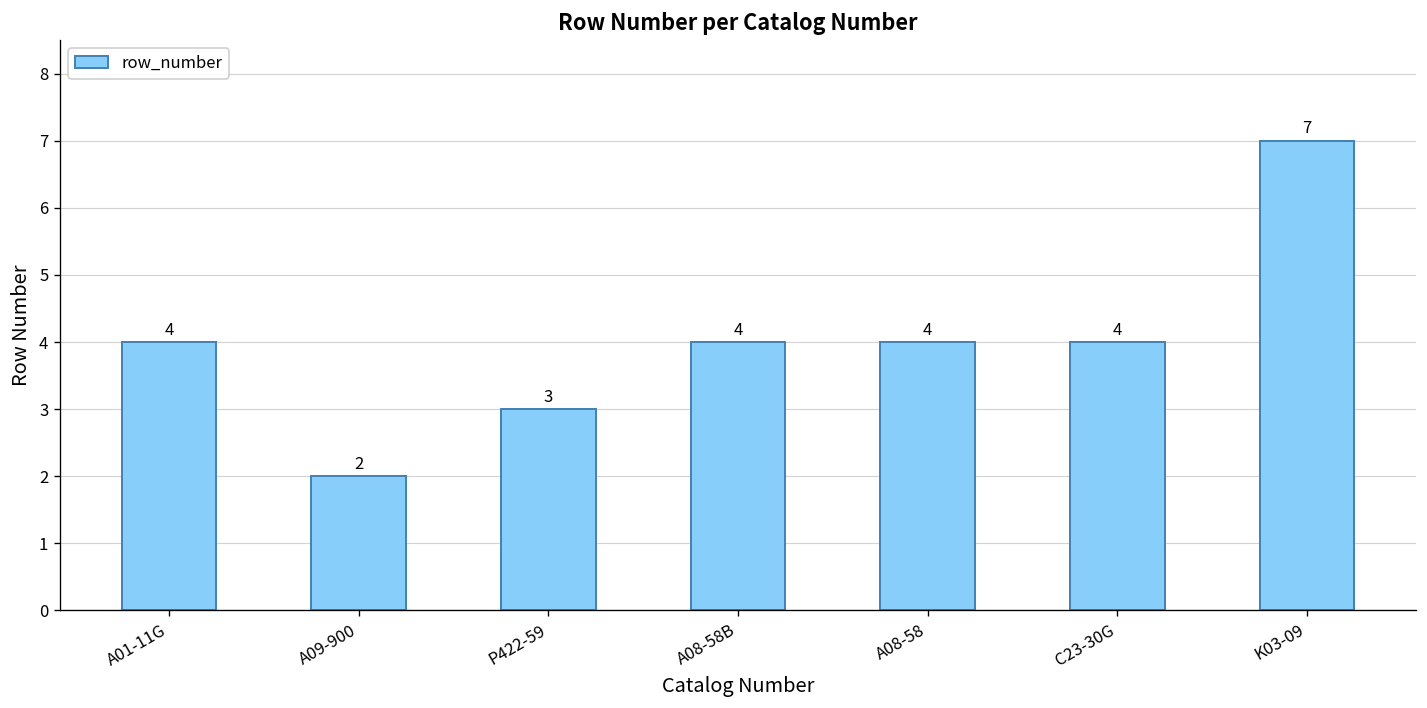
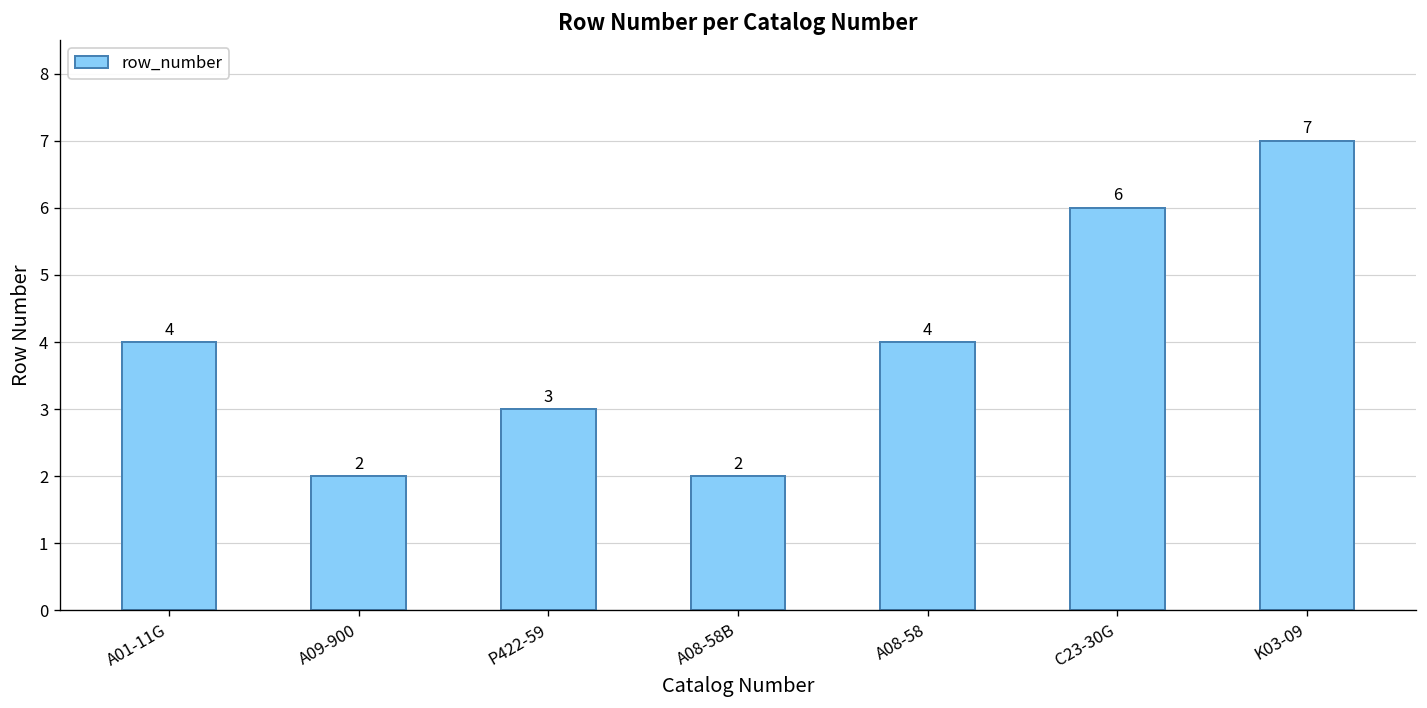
  {
    "A01-11G": 4,
    "A09-900": 2,
    "P422-59": 3,
-   "A08-58B": 4,
+   "A08-58B": 2,
    "A08-58": 4,
-   "C23-30G": 4,
+   "C23-30G": 6,
    "K03-09": 7
  }
